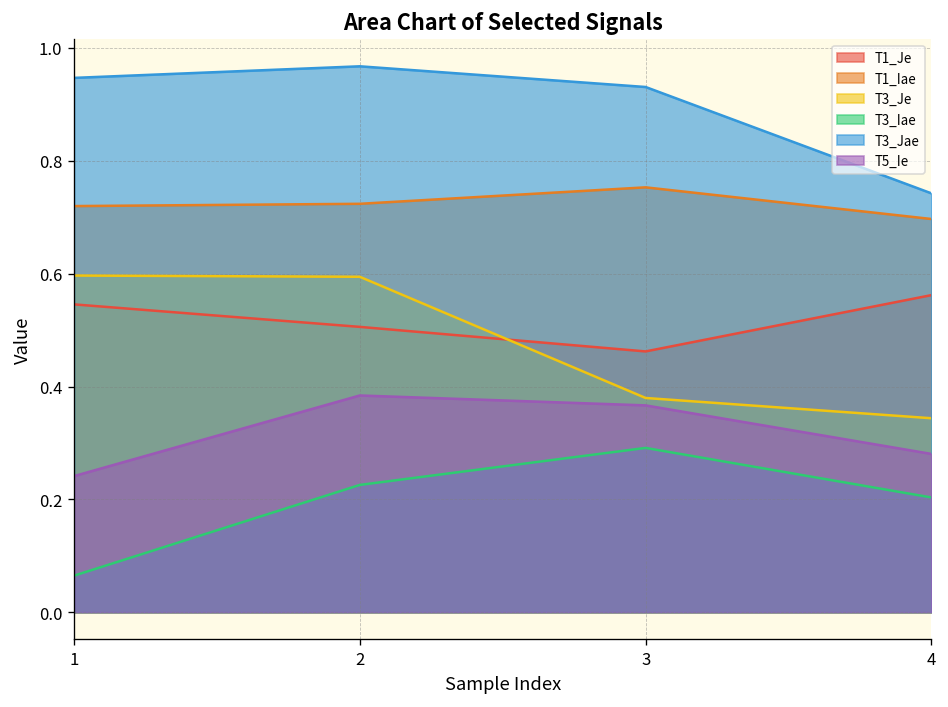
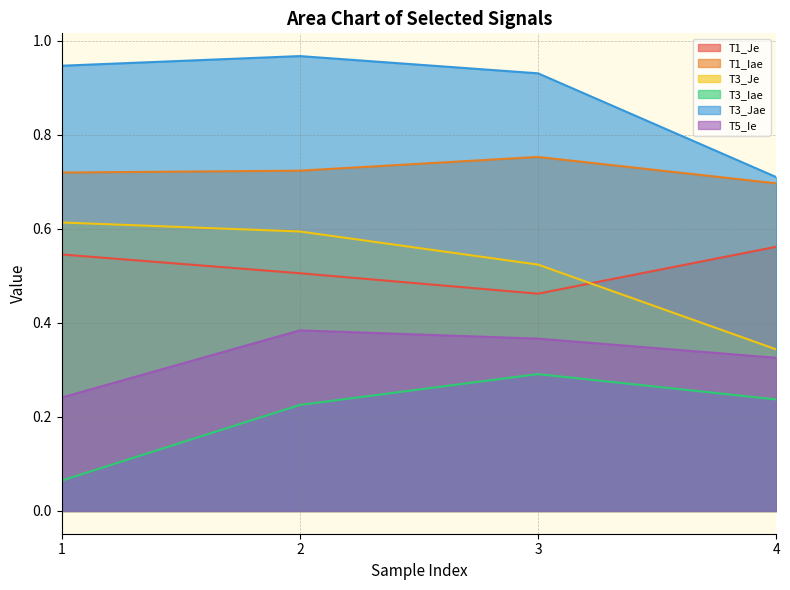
  {
    "T3_Je": {
-     "1": 0.60,
+     "1": 0.61,
      "2": 0.59,
-     "3": 0.38,
+     "3": 0.52,
      "4": 0.34
    },
    "T3_Iae": {
      "1": 0.06,
      "2": 0.23,
      "3": 0.29,
-     "4": 0.20
+     "4": 0.24
    },
    "T3_Jae": {
      "1": 0.95,
      "2": 0.97,
      "3": 0.93,
-     "4": 0.74
+     "4": 0.71
    },
    "T5_Ie": {
      "1": 0.24,
      "2": 0.38,
      "3": 0.37,
-     "4": 0.28
+     "4": 0.33
    }
  }
